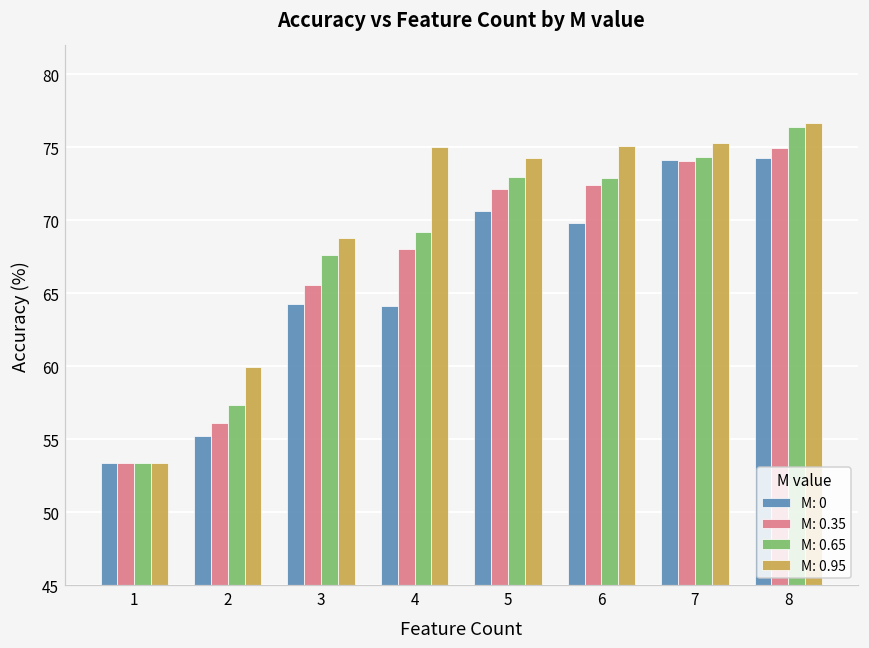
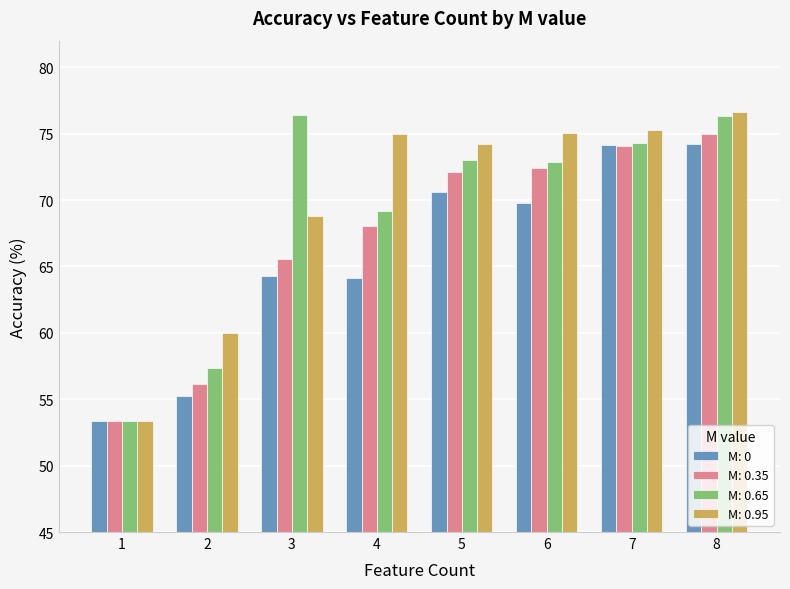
  {
    "M: 0": {
      "1": 53.4,
      "2": 55.2,
      "3": 64.2,
      "4": 64.1,
      "5": 70.6,
      "6": 69.8,
      "7": 74.1,
      "8": 74.2
    },
    "M: 0.35": {
      "1": 53.4,
      "2": 56.1,
      "3": 65.6,
      "4": 68.0,
      "5": 72.1,
      "6": 72.4,
      "7": 74.1,
      "8": 75.0
    },
    "M: 0.65": {
      "1": 53.4,
      "2": 57.4,
-     "3": 67.6,
+     "3": 76.4,
      "4": 69.2,
      "5": 73.0,
      "6": 72.9,
      "7": 74.3,
      "8": 76.3
    },
    "M: 0.95": {
      "1": 53.4,
      "2": 60.0,
      "3": 68.8,
      "4": 75.0,
      "5": 74.2,
      "6": 75.0,
      "7": 75.3,
      "8": 76.6
    }
  }
